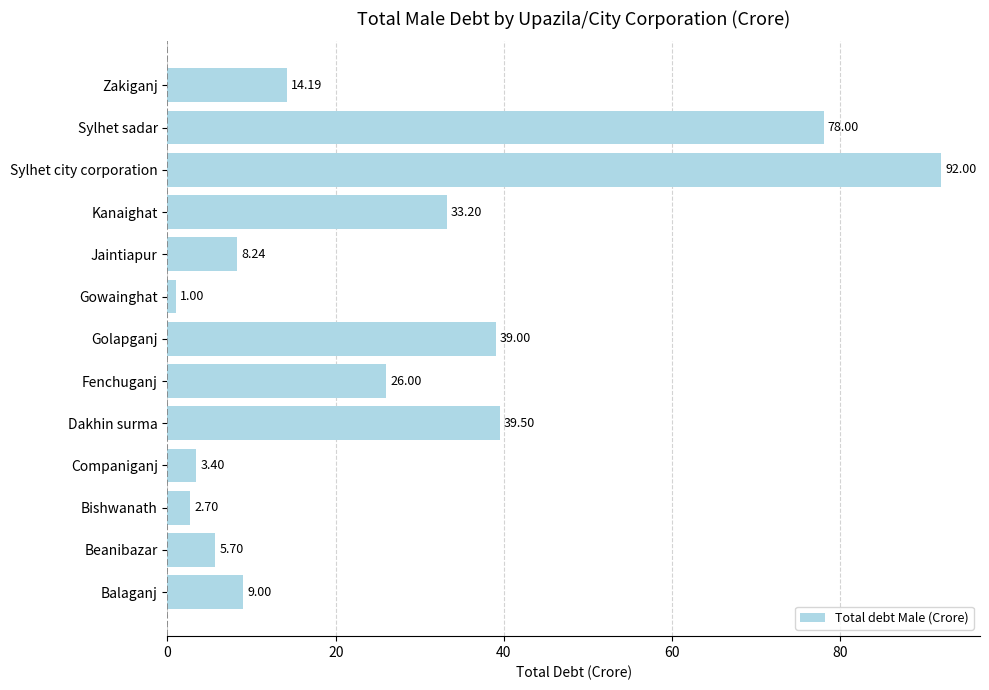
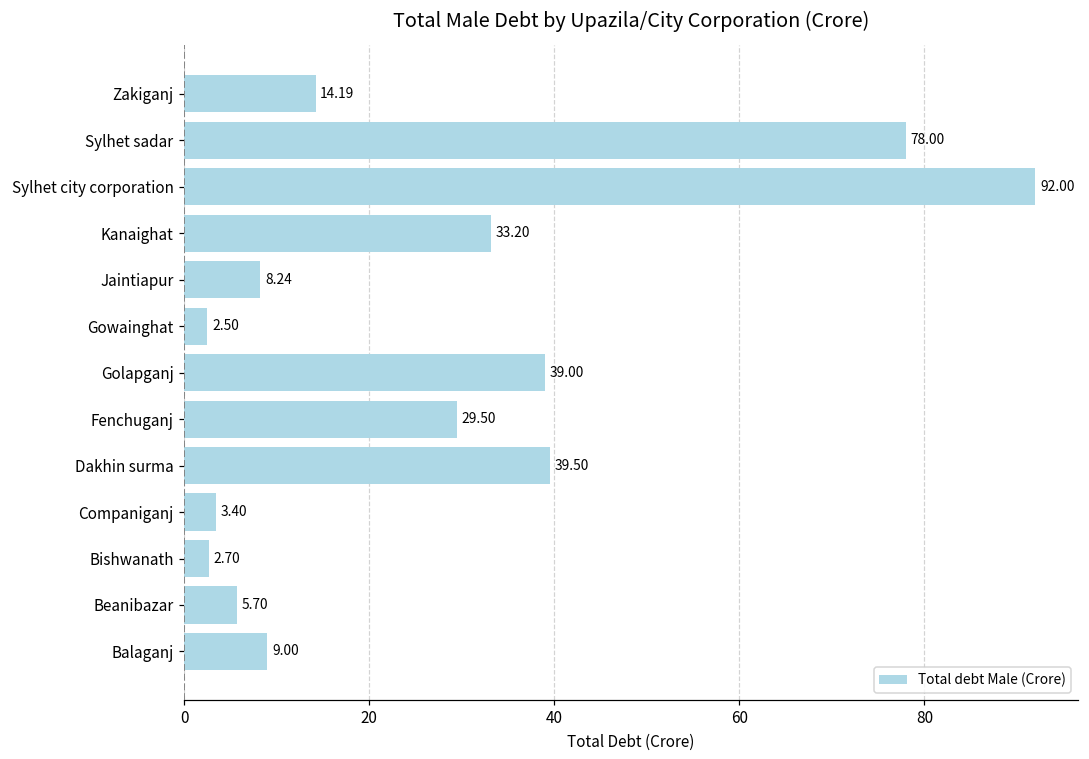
  {
    "Zakiganj": 14.19,
    "Sylhet sadar": 78.00,
    "Sylhet city corporation": 92.00,
    "Kanaighat": 33.20,
    "Jaintiapur": 8.24,
-   "Gowainghat": 1.00,
+   "Gowainghat": 2.50,
    "Golapganj": 39.00,
-   "Fenchuganj": 26.00,
+   "Fenchuganj": 29.50,
    "Dakhin surma": 39.50,
    "Companiganj": 3.40,
    "Bishwanath": 2.70,
    "Beanibazar": 5.70,
    "Balaganj": 9.00
  }
